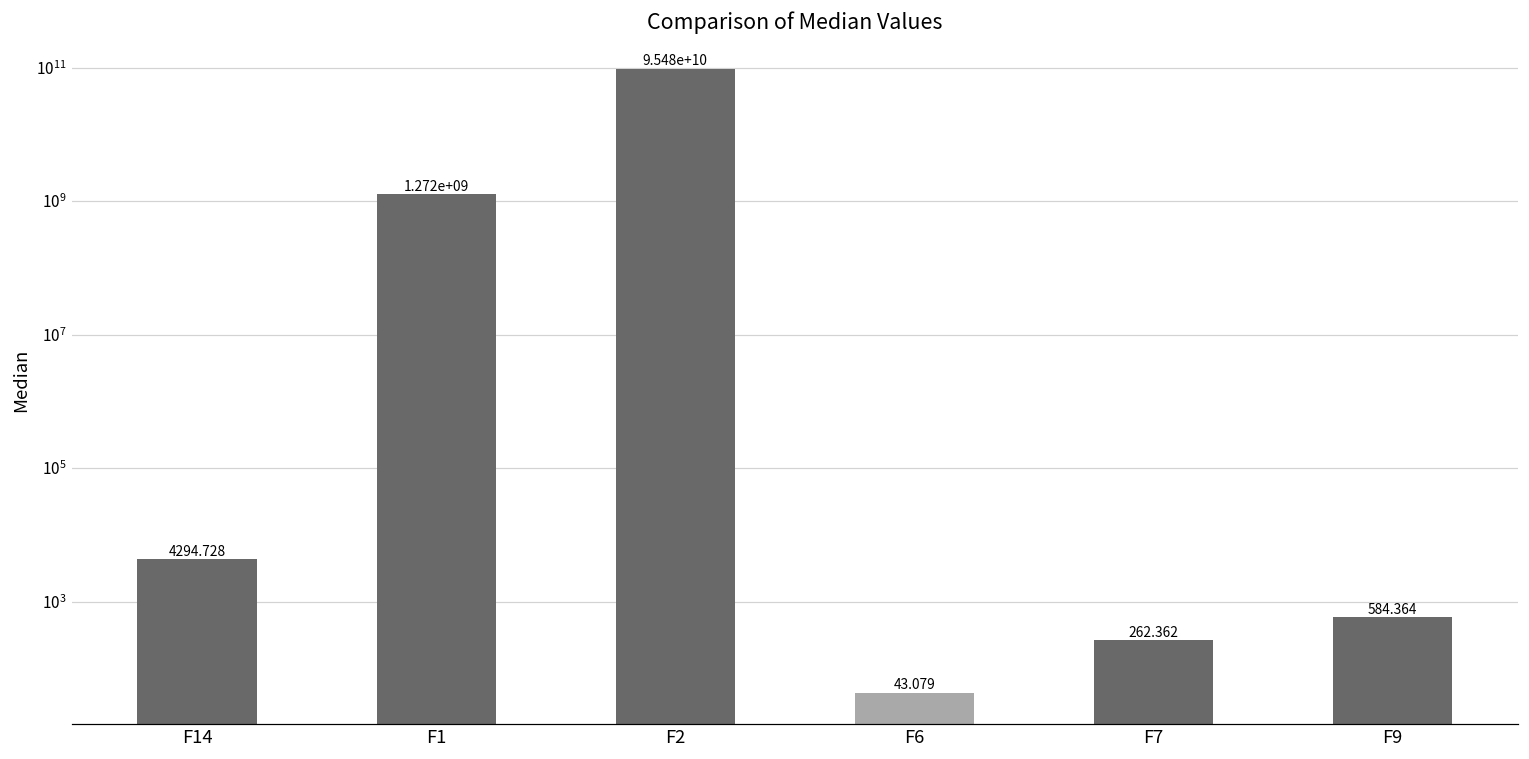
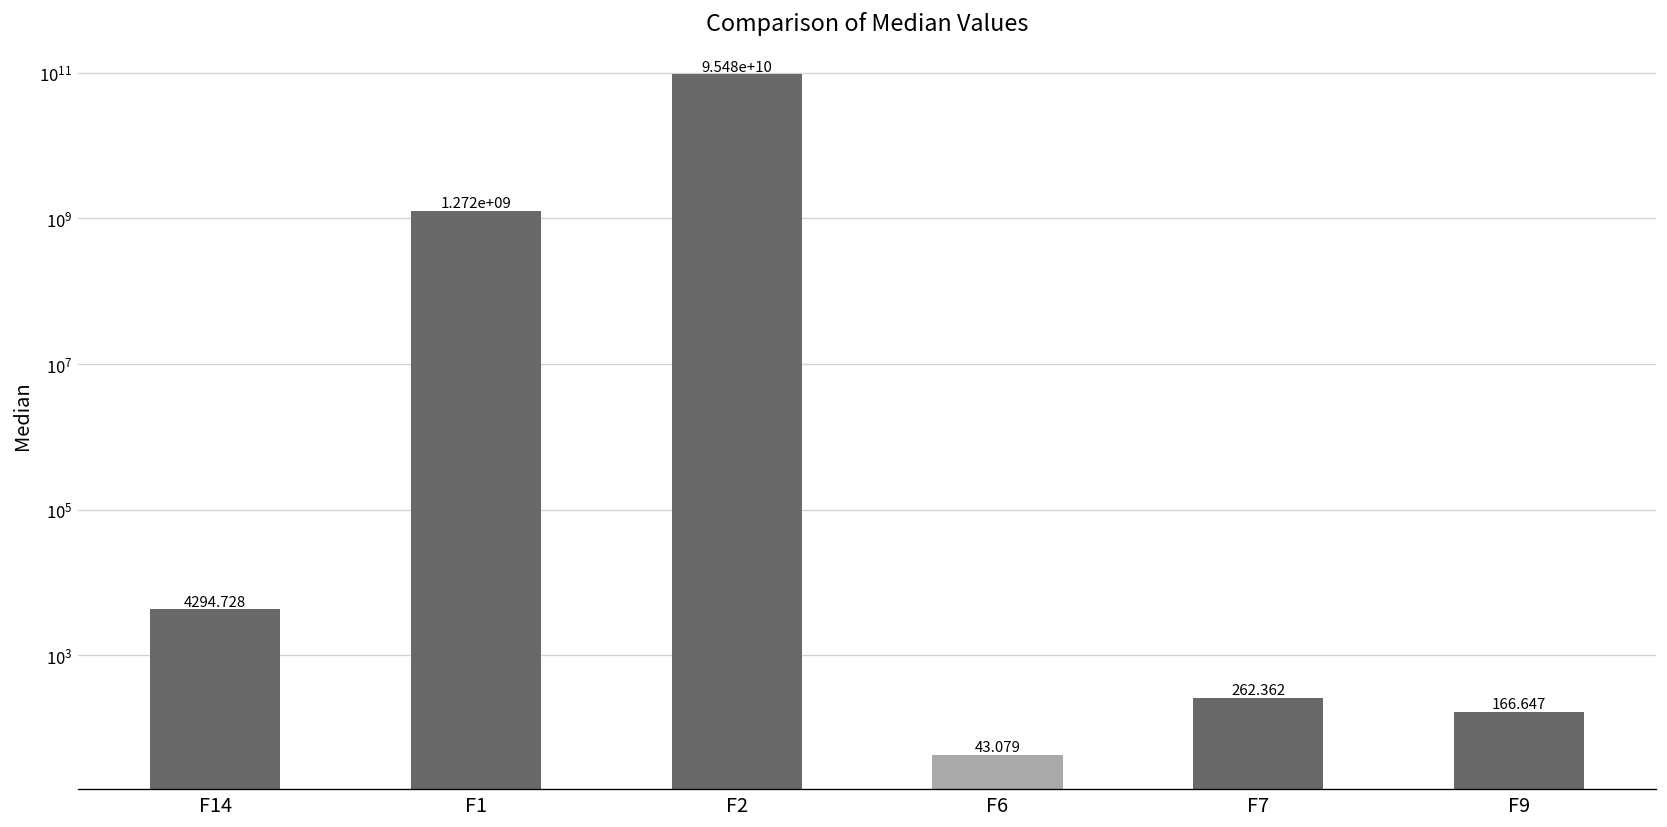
  {
    "F14": 4294.728,
    "F6": 43.079,
    "F7": 262.362,
-   "F9": 584.364
+   "F9": 166.647
  }
